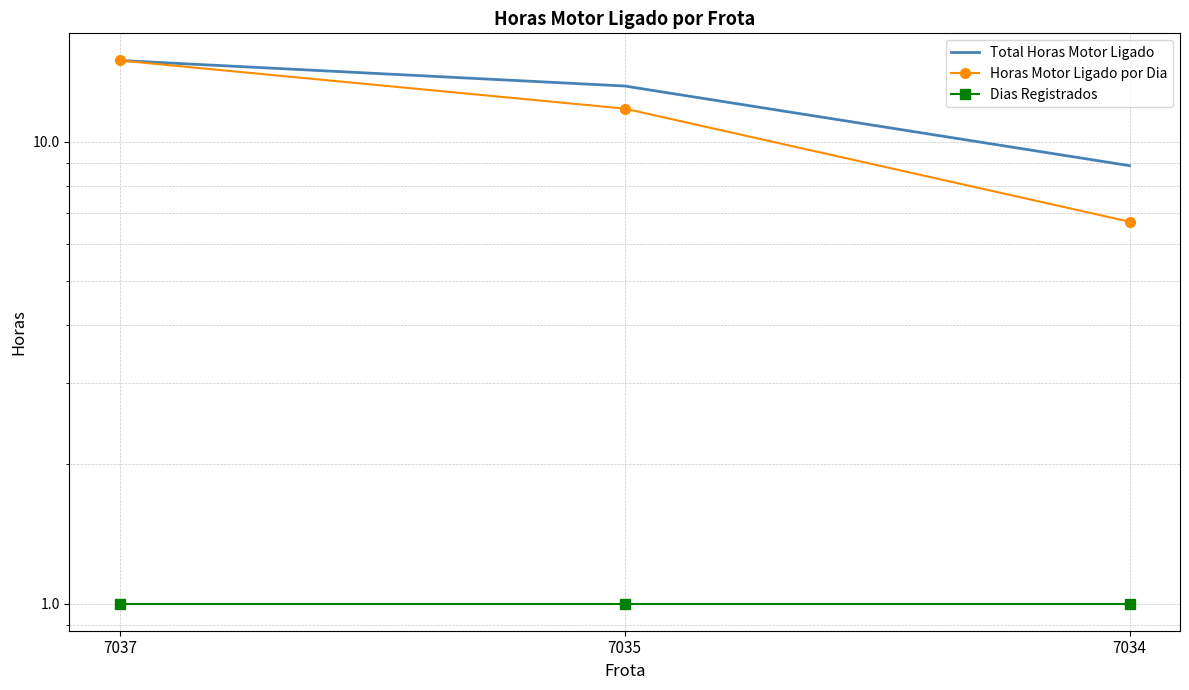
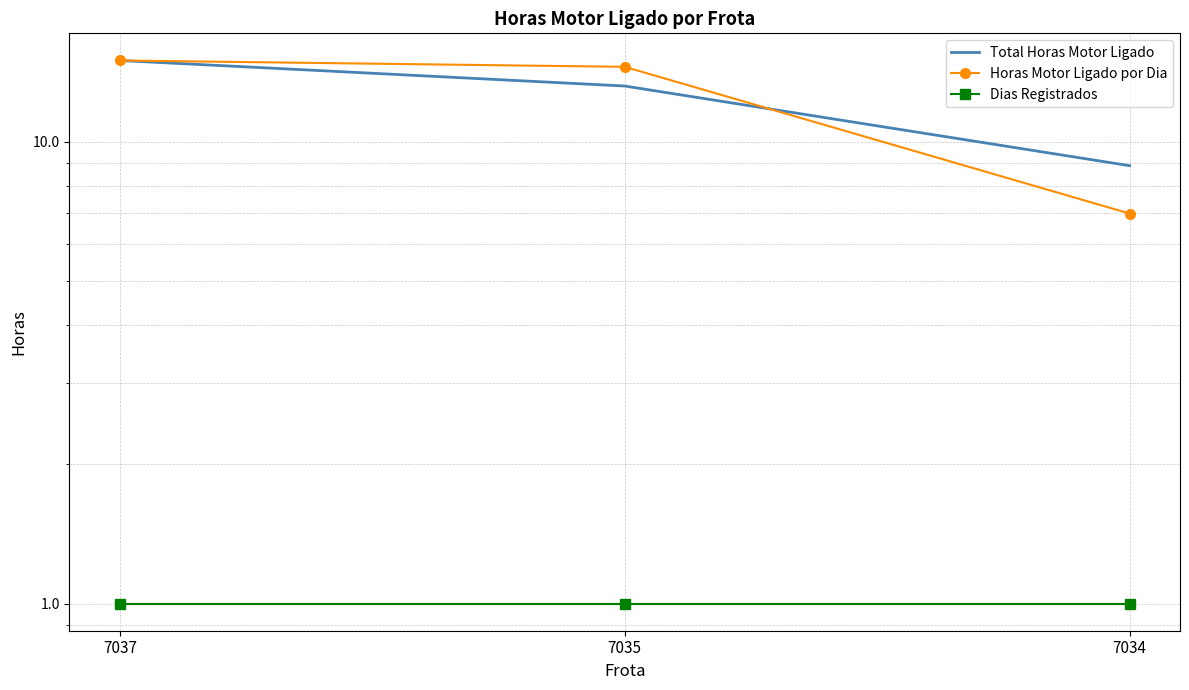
  {
    "Total Horas Motor Ligado": {
      "7035": 13.2,
      "7034": 8.9
    },
    "Horas Motor Ligado por Dia": {
-     "7035": 11.8,
-     "7034": 6.7
+     "7035": 14.5,
+     "7034": 7.0
    },
    "Dias Registrados": {
      "7037": 1.0,
      "7035": 1.0,
      "7034": 1.0
    }
  }
